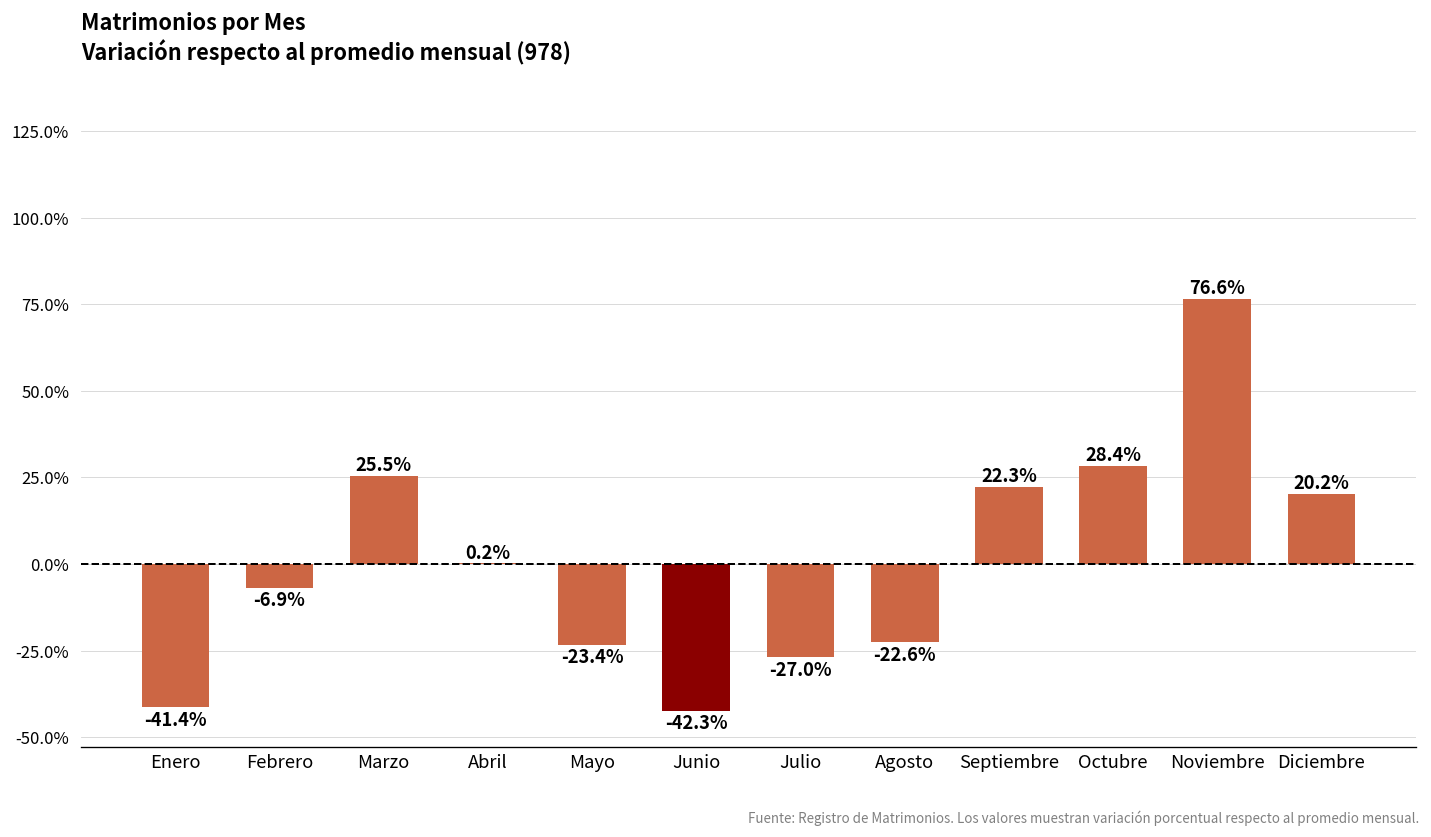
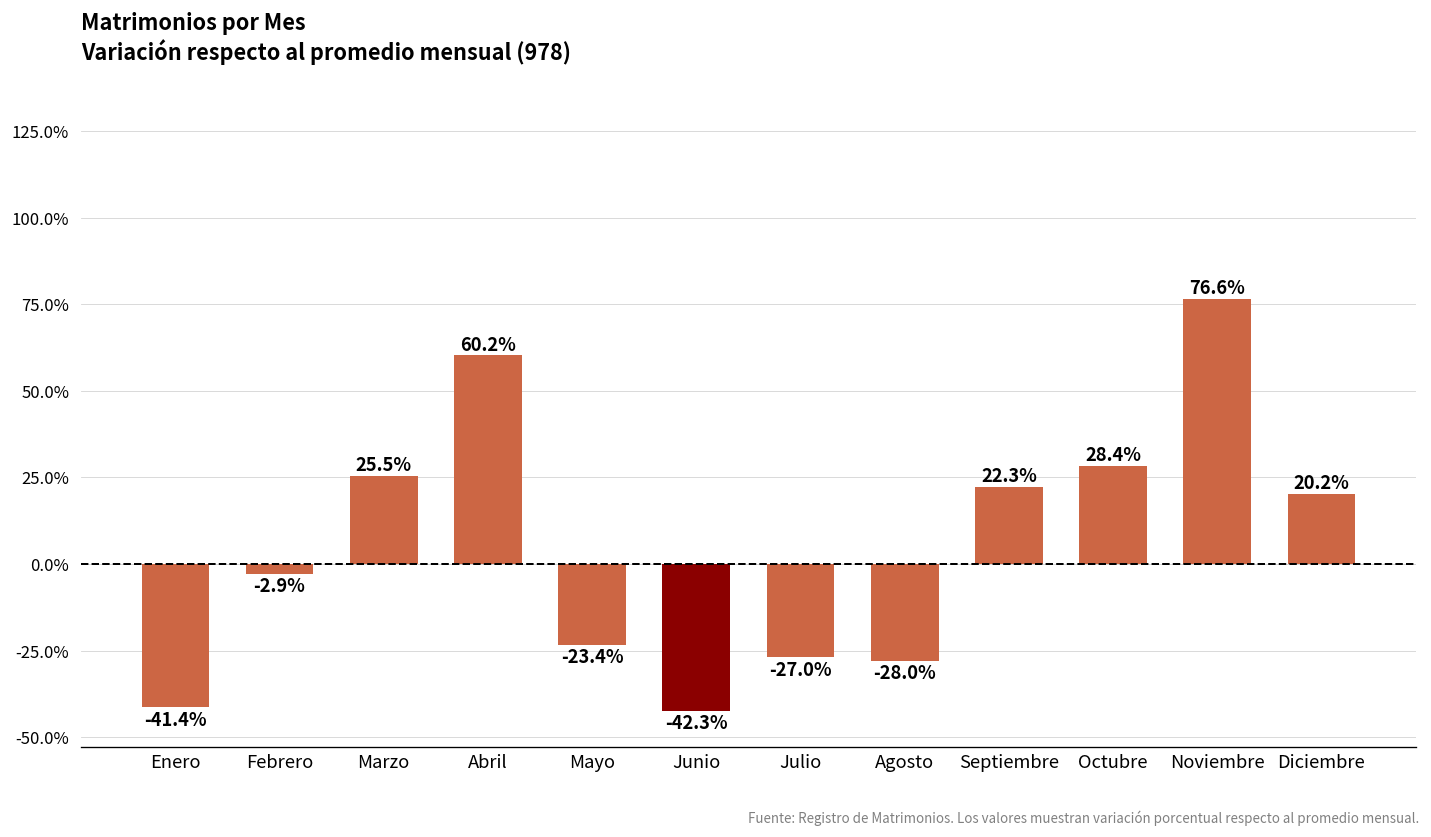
  {
    "Enero": "-41.4%",
-   "Febrero": "-6.9%",
+   "Febrero": "-2.9%",
    "Marzo": "25.5%",
-   "Abril": "0.2%",
+   "Abril": "60.2%",
    "Mayo": "-23.4%",
    "Junio": "-42.3%",
    "Julio": "-27.0%",
-   "Agosto": "-22.6%",
+   "Agosto": "-28.0%",
    "Septiembre": "22.3%",
    "Octubre": "28.4%",
    "Noviembre": "76.6%",
    "Diciembre": "20.2%"
  }
